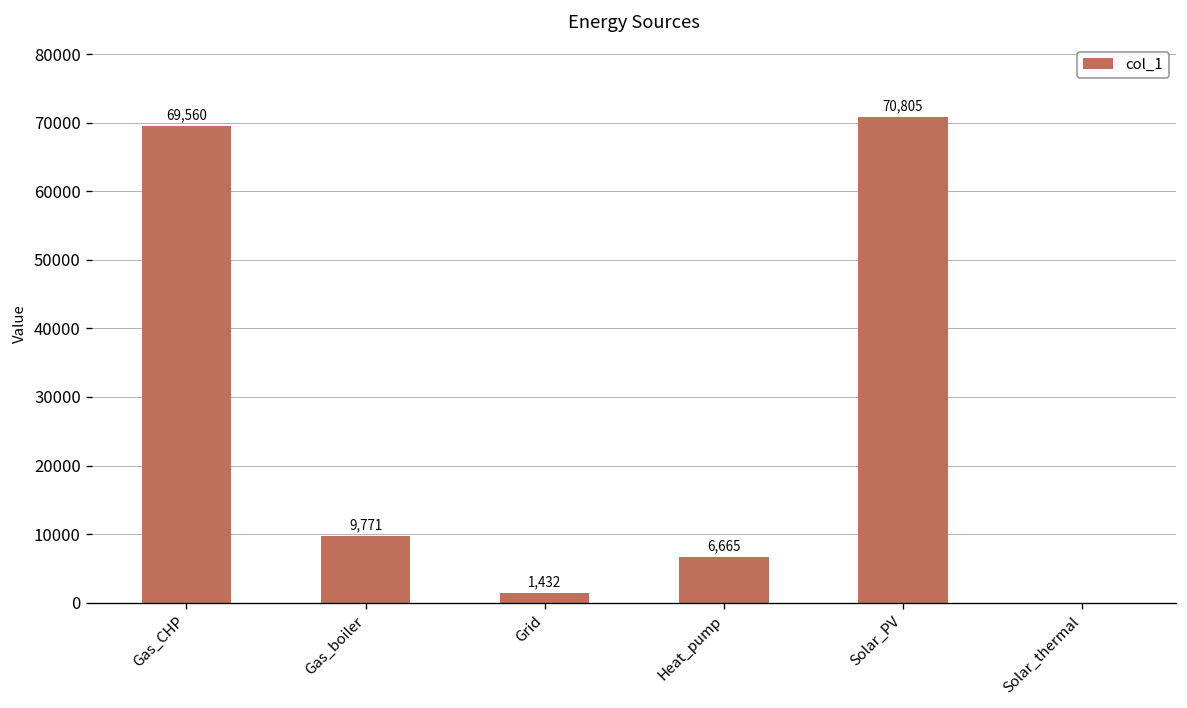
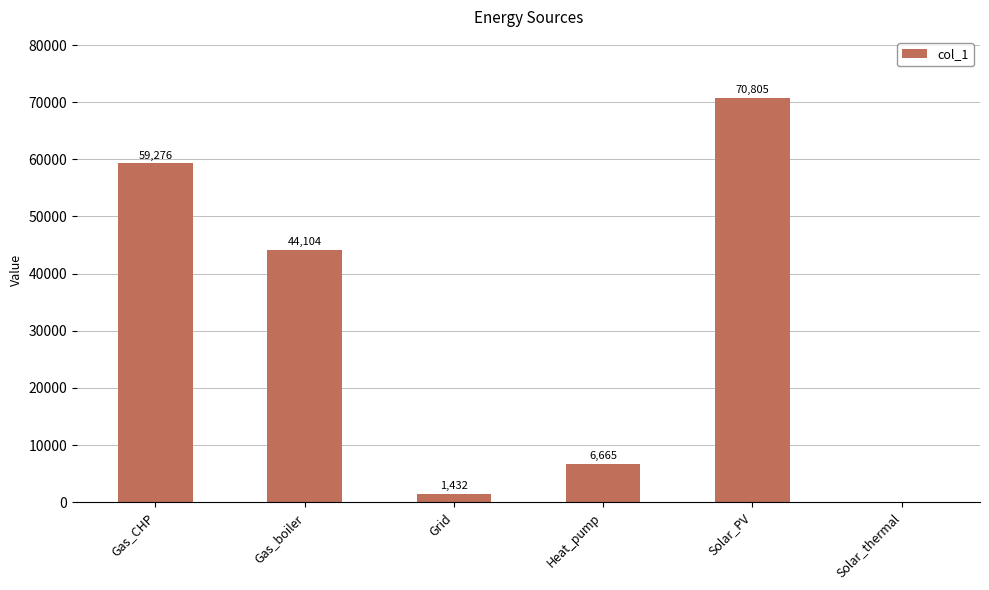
  {
-   "Gas_CHP": "69,560",
-   "Gas_boiler": "9,771",
+   "Gas_CHP": "59,276",
+   "Gas_boiler": "44,104",
    "Grid": "1,432",
    "Heat_pump": "6,665",
    "Solar_PV": "70,805"
  }
